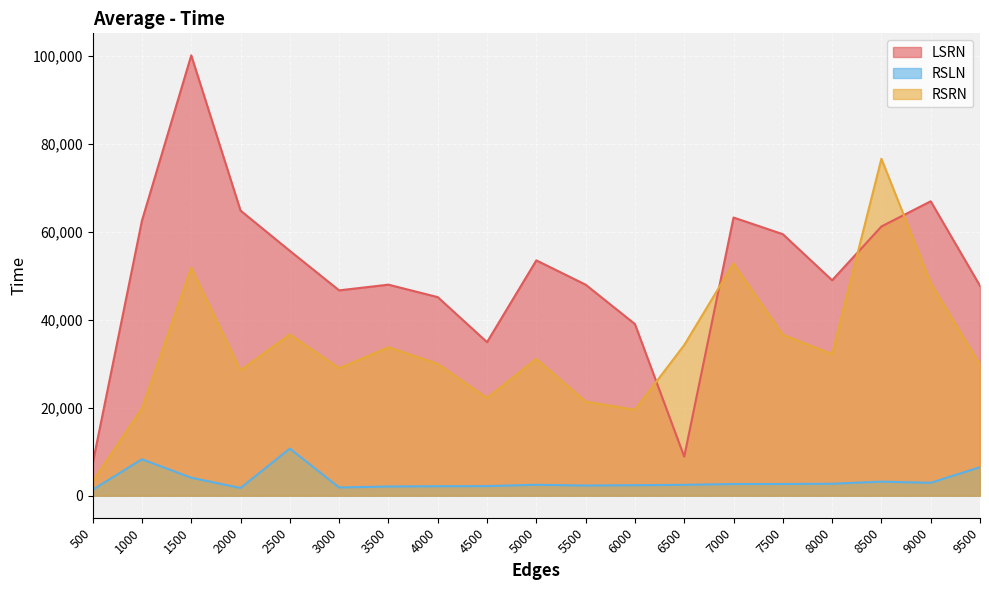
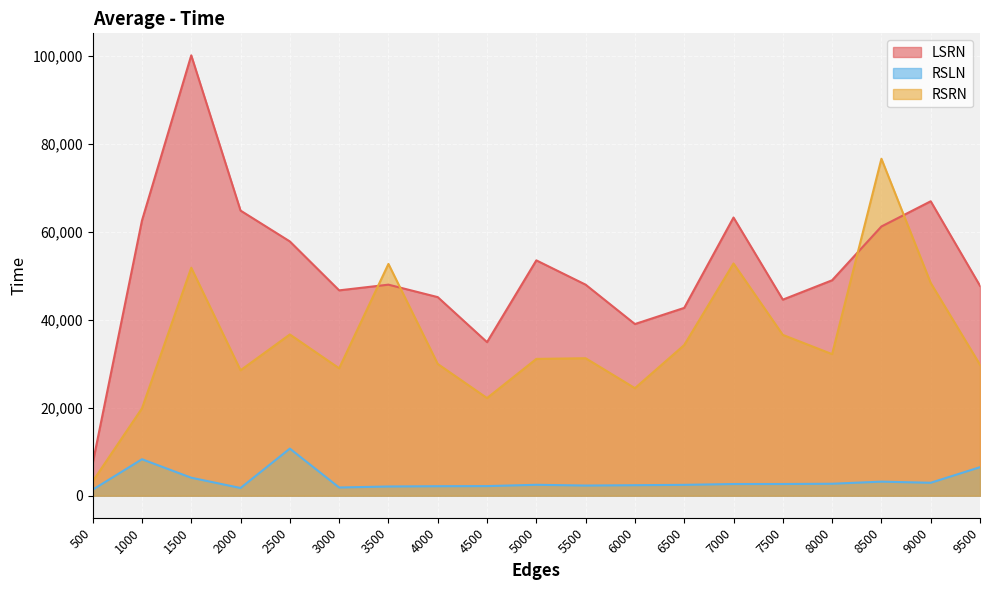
  {
    "LSRN": {
      "500": "7,000",
      "1000": "63,000",
      "1500": "100,000",
      "2000": "65,000",
-     "2500": "56,000",
+     "2500": "58,000",
      "3000": "47,000",
      "3500": "48,000",
      "4000": "45,000",
      "4500": "35,000",
      "5000": "54,000",
      "5500": "48,000",
      "6000": "39,000",
-     "6500": "9,000",
+     "6500": "43,000",
      "7000": "63,000",
-     "7500": "59,000",
+     "7500": "45,000",
      "8000": "49,000",
      "8500": "61,000",
      "9000": "67,000",
      "9500": "48,000"
    },
    "RSLN": {
      "500": "1,000",
      "1000": "8,000",
      "1500": "4,000",
      "2000": "2,000",
      "2500": "11,000",
      "3000": "2,000",
      "3500": "2,000",
      "4000": "2,000",
      "4500": "2,000",
      "5000": "2,000",
      "5500": "2,000",
      "6000": "2,000",
      "6500": "2,000",
      "7000": "3,000",
      "7500": "3,000",
      "8000": "3,000",
      "8500": "3,000",
      "9000": "3,000",
      "9500": "6,000"
    },
    "RSRN": {
      "500": "3,000",
      "1000": "20,000",
      "1500": "52,000",
      "2000": "29,000",
      "2500": "37,000",
      "3000": "29,000",
-     "3500": "34,000",
+     "3500": "53,000",
      "4000": "30,000",
      "4500": "22,000",
      "5000": "31,000",
-     "5500": "21,000",
-     "6000": "20,000",
+     "5500": "31,000",
+     "6000": "24,000",
      "6500": "34,000",
      "7000": "53,000",
      "7500": "37,000",
      "8000": "32,000",
      "8500": "77,000",
      "9000": "48,000",
      "9500": "30,000"
    }
  }
